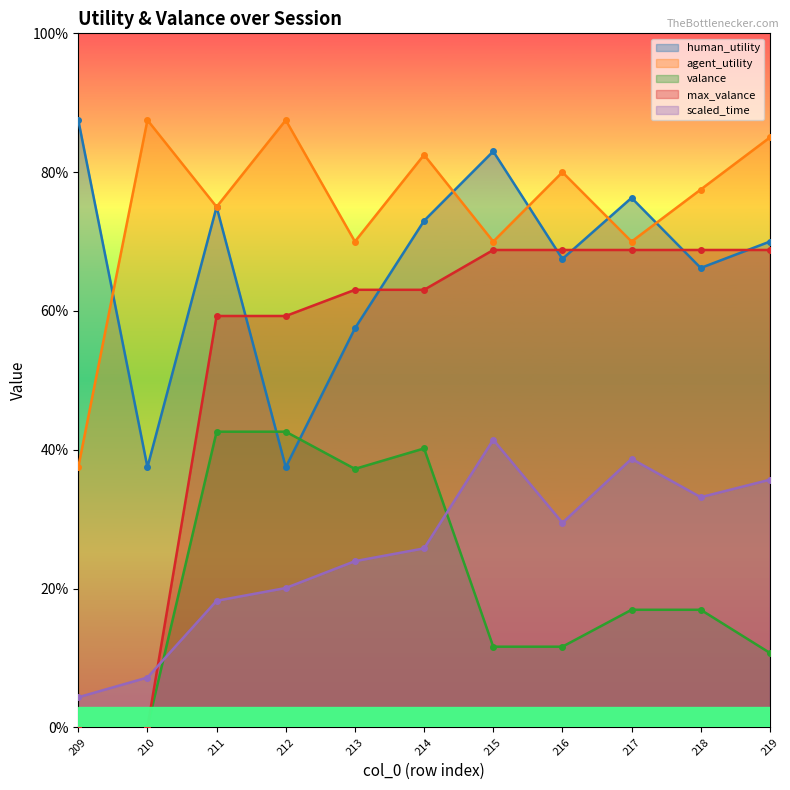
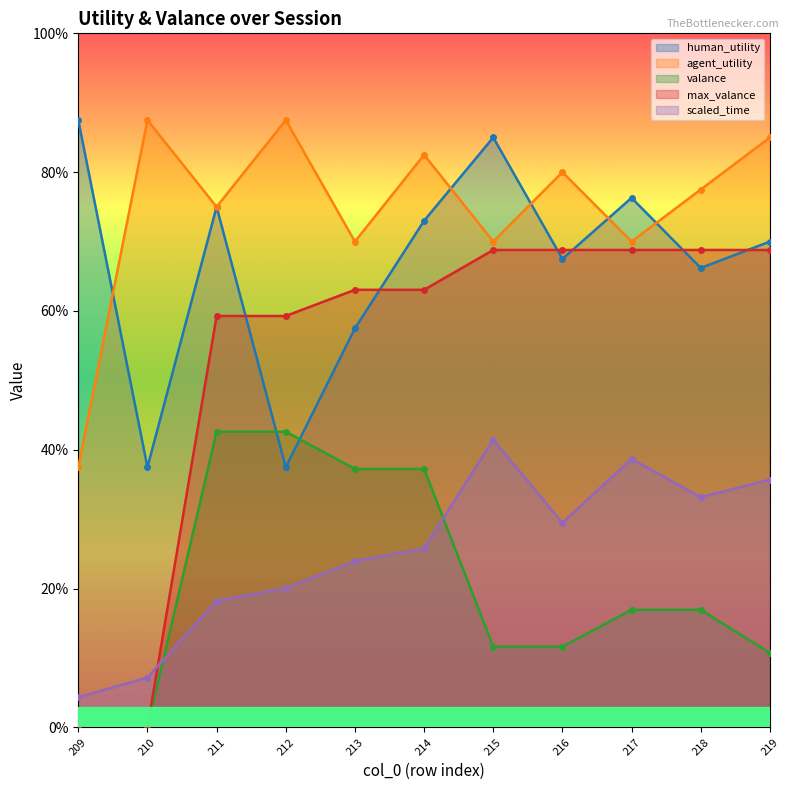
  {
    "human_utility": {
      "209": "88%",
      "210": "38%",
      "212": "38%",
      "213": "57%",
      "214": "73%",
-     "215": "83%",
+     "215": "85%",
      "216": "68%",
      "217": "76%",
      "218": "66%",
      "219": "70%"
    },
    "valance": {
      "211": "43%",
      "212": "43%",
      "213": "37%",
-     "214": "40%",
+     "214": "37%",
      "215": "12%",
      "216": "12%",
      "217": "17%",
      "218": "17%",
      "219": "11%"
    },
    "scaled_time": {
      "209": "4%",
      "210": "7%",
      "211": "18%",
      "212": "20%",
      "213": "24%",
      "214": "26%",
      "215": "41%",
      "216": "29%",
      "217": "39%",
      "218": "33%",
      "219": "36%"
    }
  }
